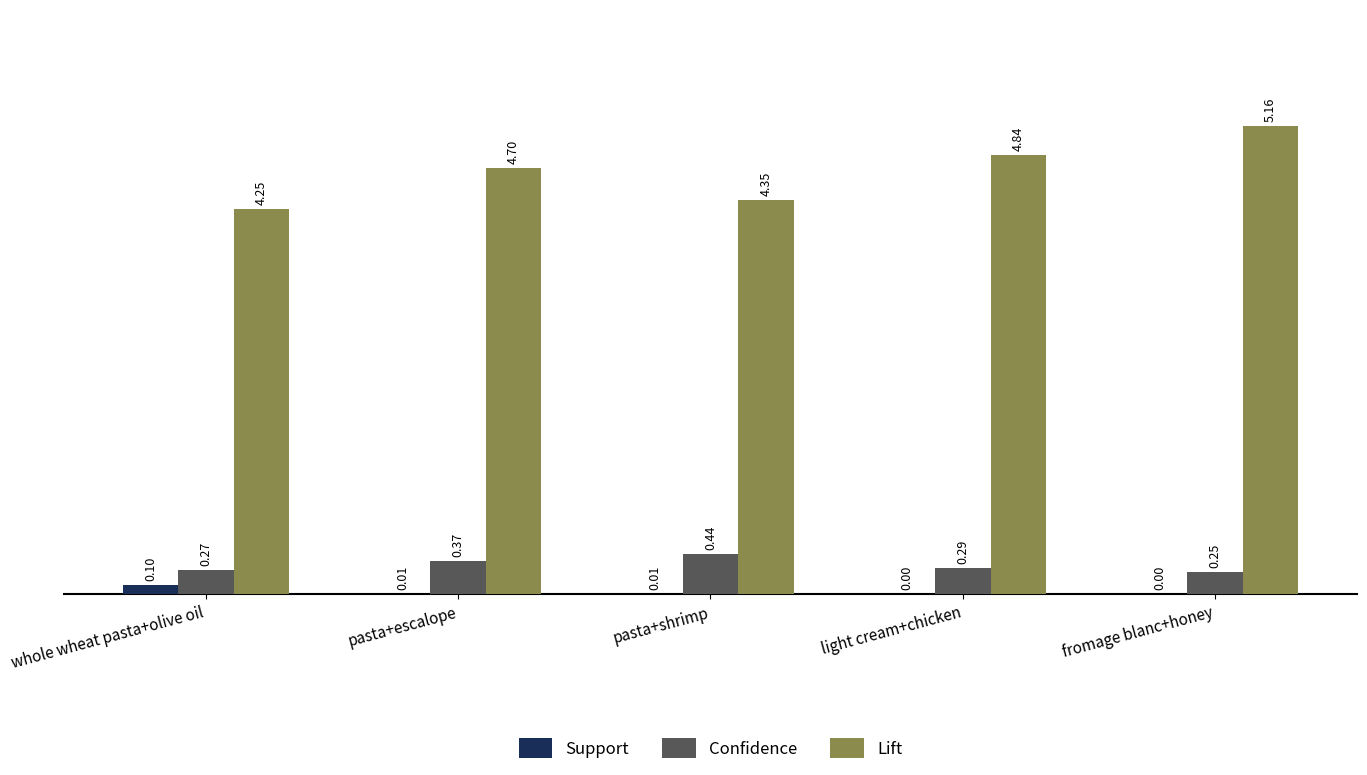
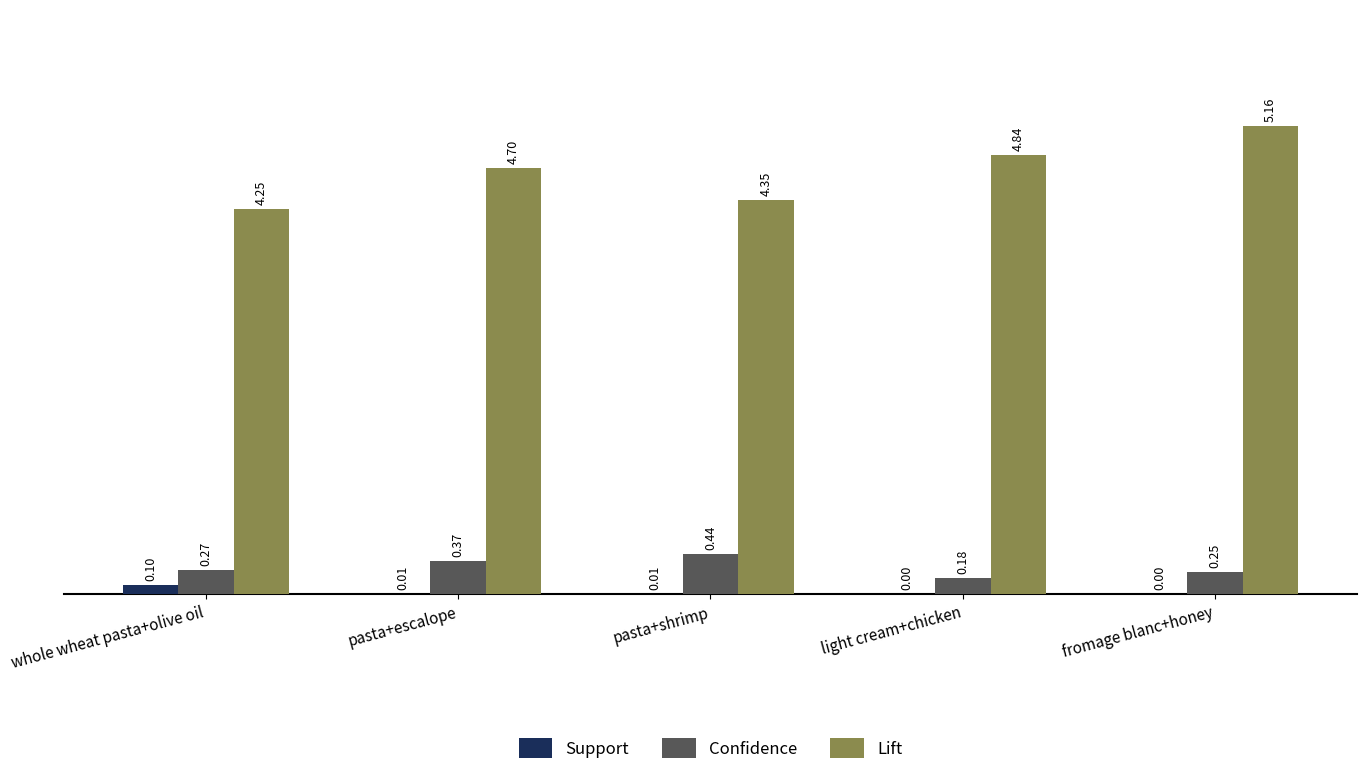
  {
    "Support": {
      "whole wheat pasta+olive oil": 0.10,
      "pasta+escalope": 0.01,
      "pasta+shrimp": 0.01,
      "light cream+chicken": 0.00,
      "fromage blanc+honey": 0.00
    },
    "Confidence": {
      "whole wheat pasta+olive oil": 0.27,
      "pasta+escalope": 0.37,
      "pasta+shrimp": 0.44,
-     "light cream+chicken": 0.29,
+     "light cream+chicken": 0.18,
      "fromage blanc+honey": 0.25
    },
    "Lift": {
      "whole wheat pasta+olive oil": 4.25,
      "pasta+escalope": 4.70,
      "pasta+shrimp": 4.35,
      "light cream+chicken": 4.84,
      "fromage blanc+honey": 5.16
    }
  }
